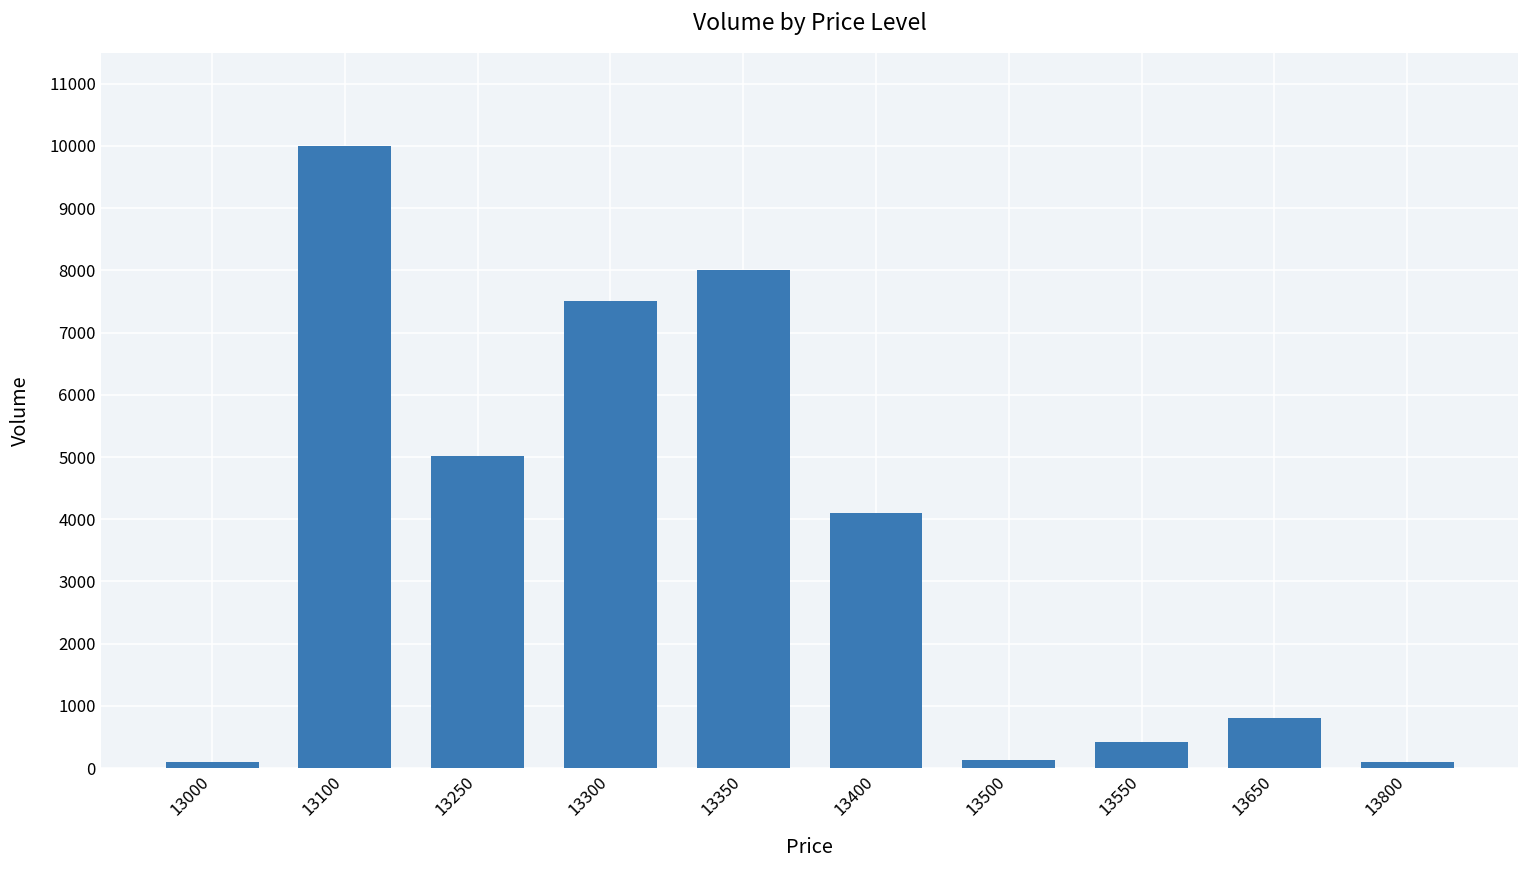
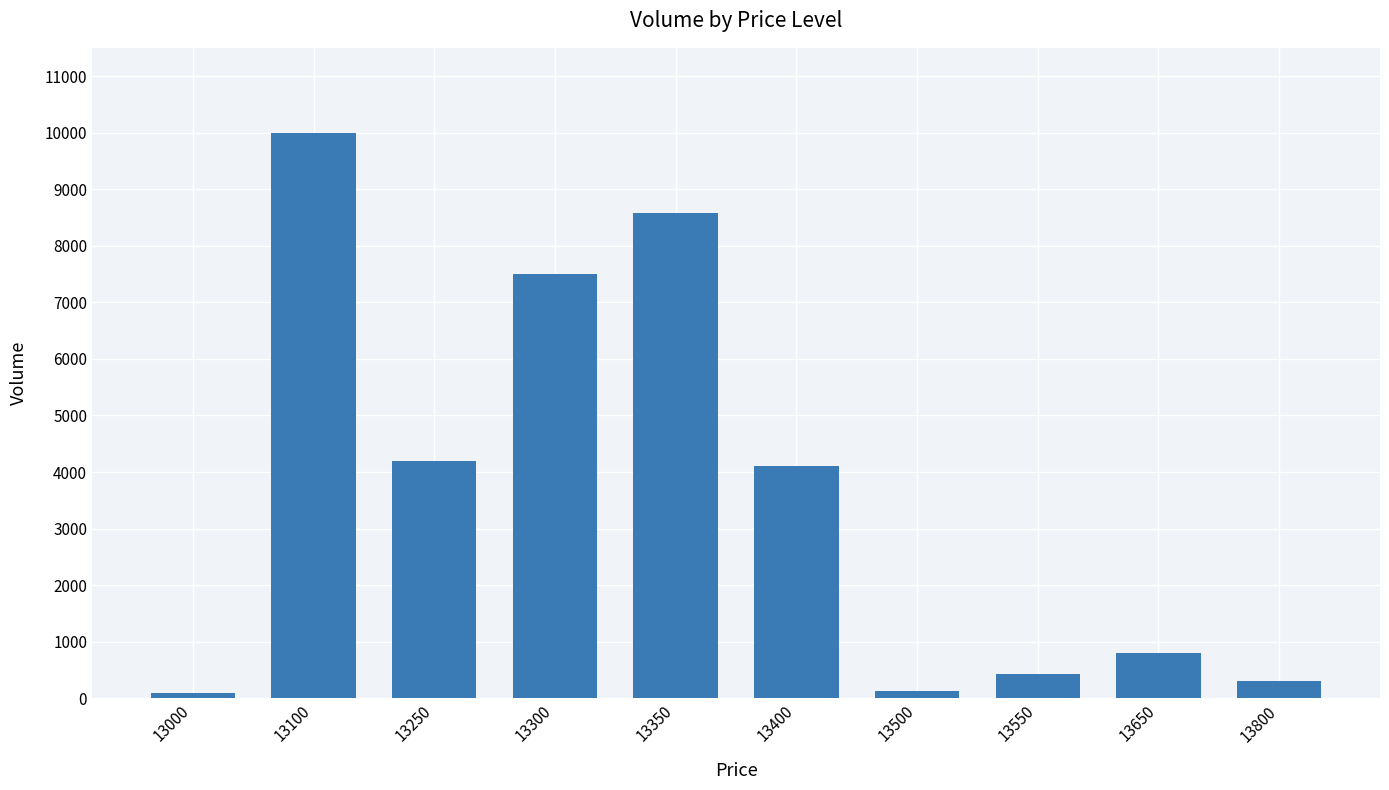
  {
    "13000": 100,
    "13100": 10000,
-   "13250": 5000,
+   "13250": 4200,
    "13300": 7500,
-   "13350": 8000,
+   "13350": 8600,
    "13400": 4100,
    "13500": 100,
    "13550": 400,
    "13650": 800,
-   "13800": 100
+   "13800": 300
  }
